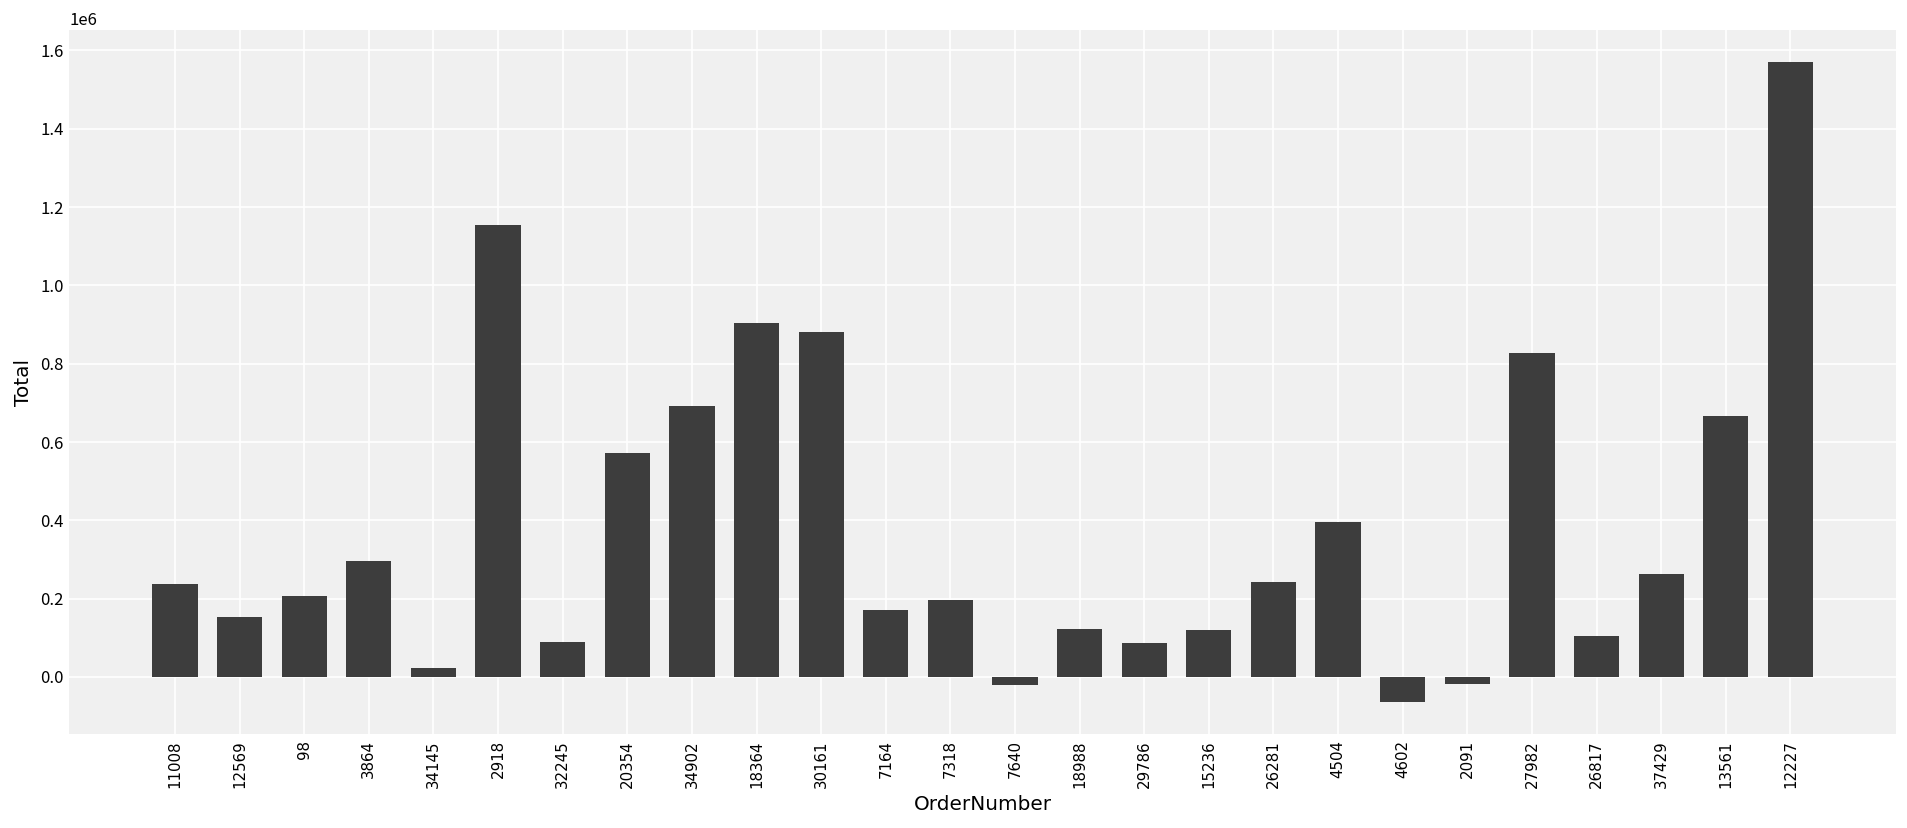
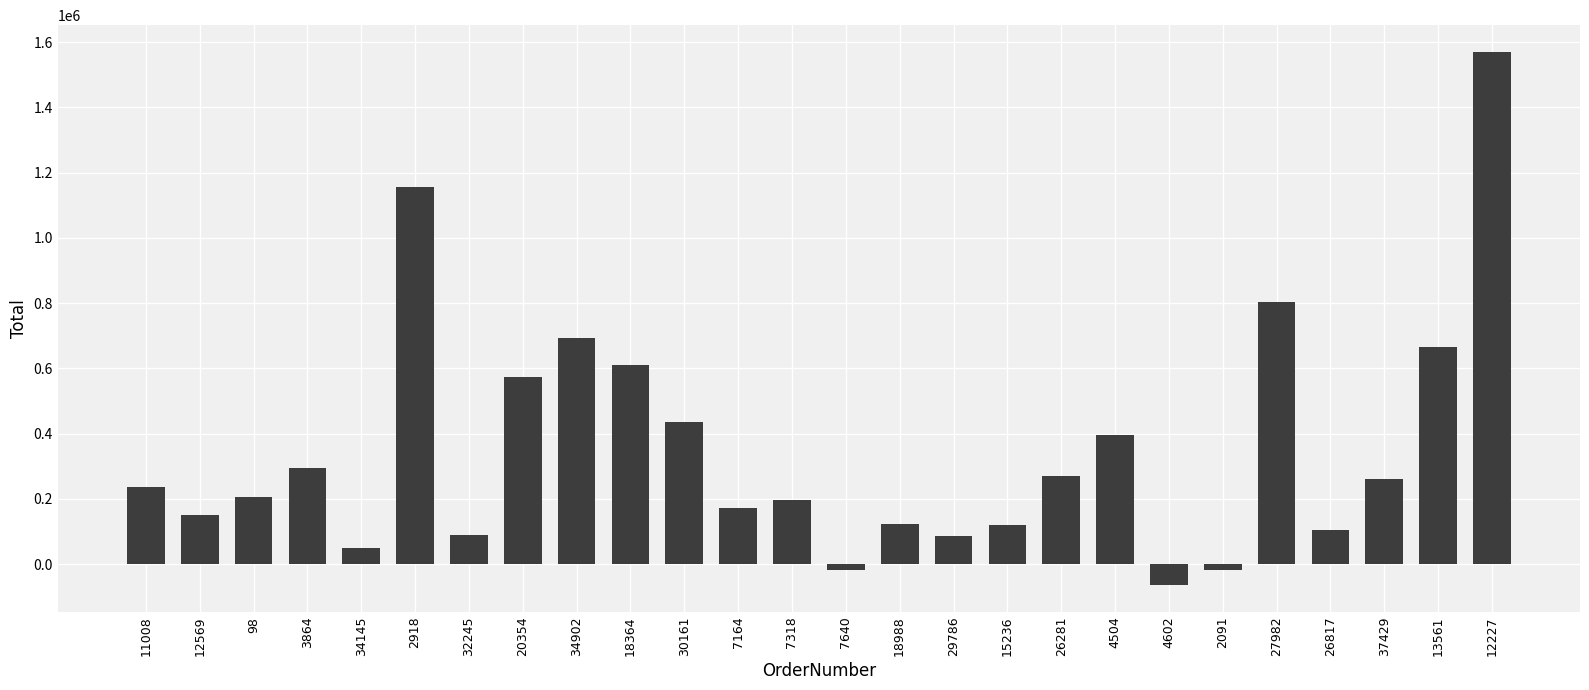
  {
    "11008": 240000,
    "12569": 150000,
    "98": 210000,
    "3864": 300000,
-   "34145": 20000,
+   "34145": 50000,
    "2918": 1150000,
    "32245": 90000,
    "20354": 570000,
    "34902": 690000,
-   "18364": 910000,
-   "30161": 880000,
+   "18364": 610000,
+   "30161": 440000,
    "7164": 170000,
    "7318": 200000,
    "7640": -20000,
    "18988": 120000,
    "29786": 90000,
    "15236": 120000,
-   "26281": 240000,
+   "26281": 270000,
    "4504": 400000,
    "4602": -60000,
    "2091": -20000,
-   "27982": 830000,
+   "27982": 800000,
    "26817": 100000,
    "37429": 260000,
    "13561": 670000,
    "12227": 1570000
  }
